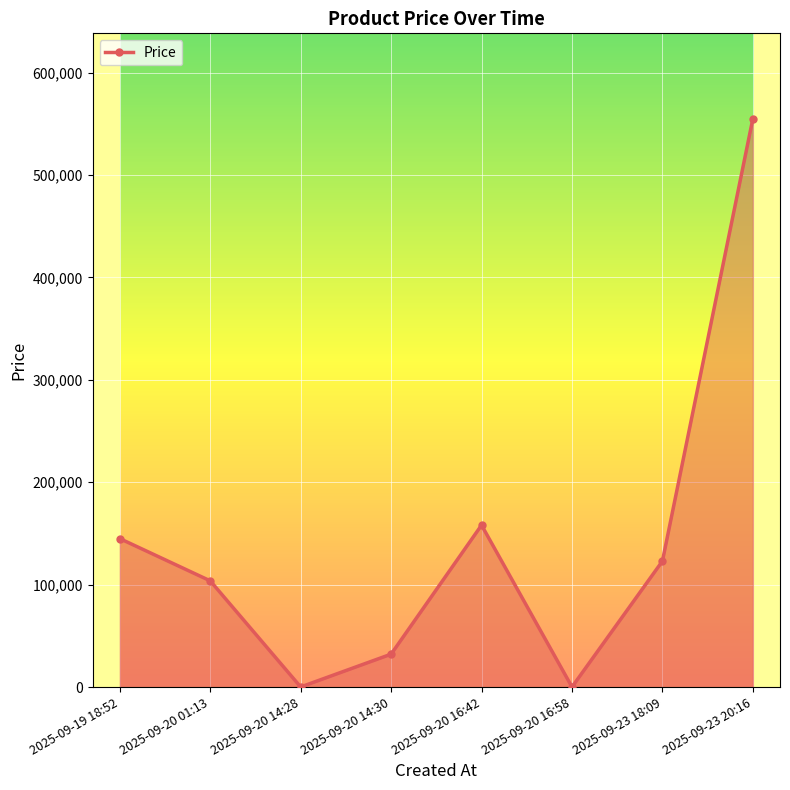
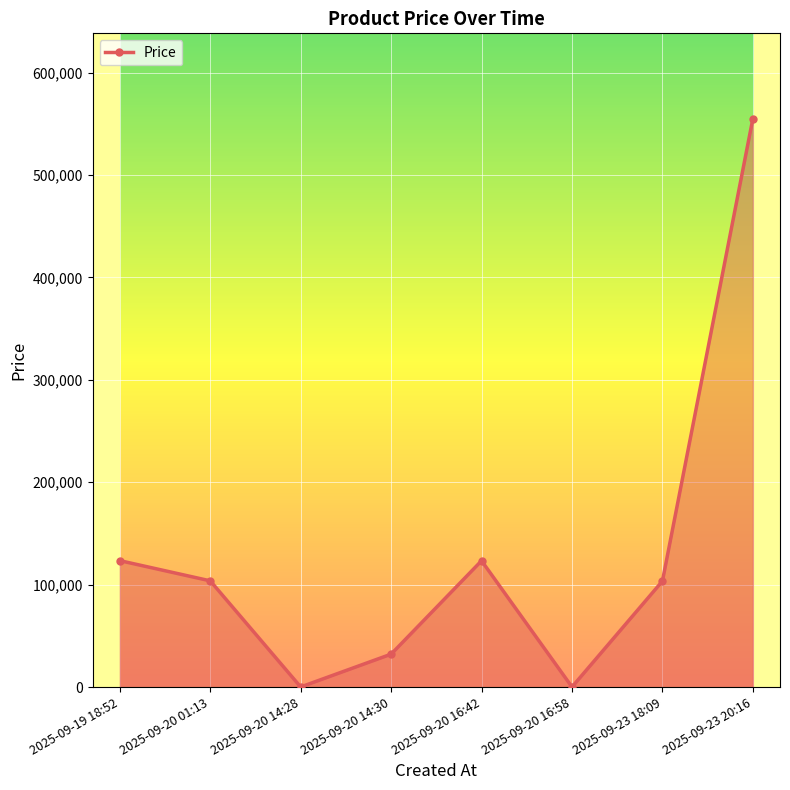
  {
-   "2025-09-19 18:52": "145,000",
+   "2025-09-19 18:52": "123,000",
    "2025-09-20 01:13": "104,000",
    "2025-09-20 14:28": "0",
    "2025-09-20 14:30": "32,000",
-   "2025-09-20 16:42": "158,000",
+   "2025-09-20 16:42": "123,000",
    "2025-09-20 16:58": "0",
-   "2025-09-23 18:09": "123,000",
+   "2025-09-23 18:09": "103,000",
    "2025-09-23 20:16": "555,000"
  }
